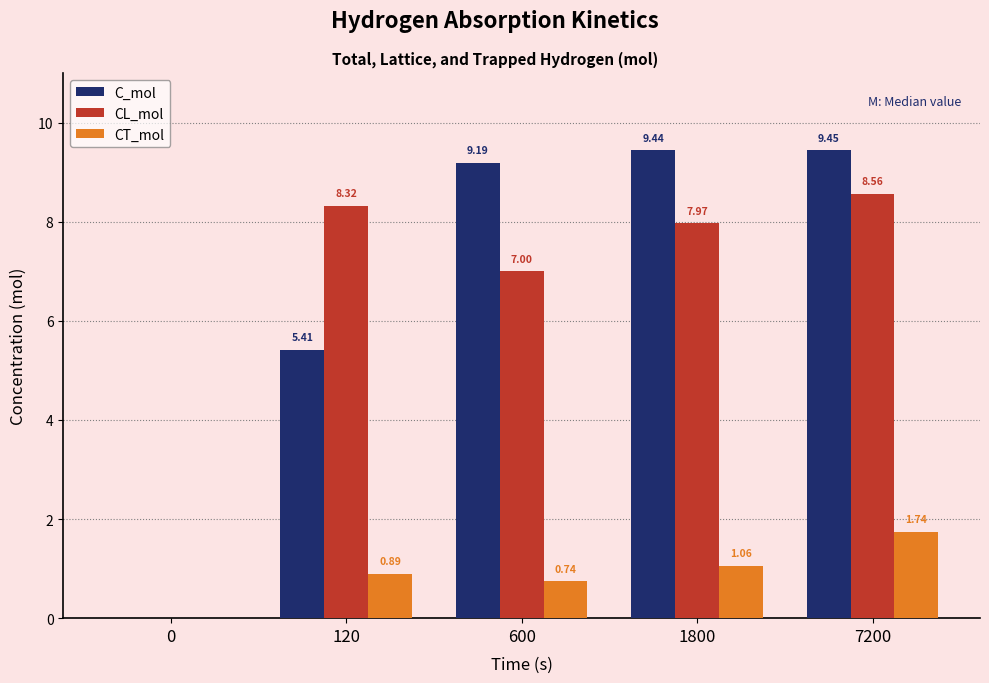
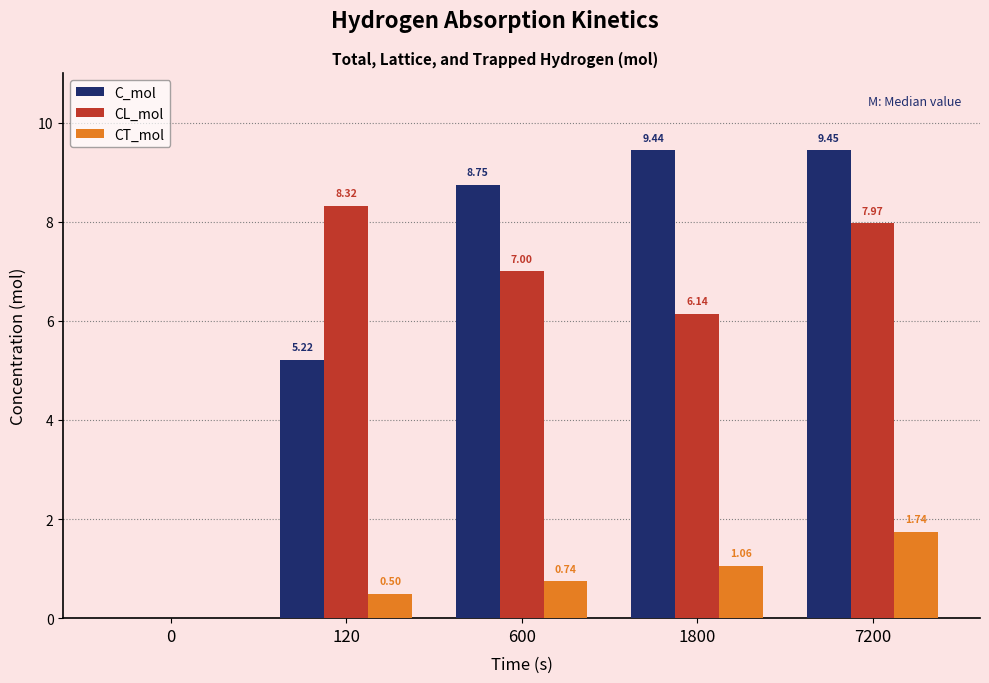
  {
    "C_mol": {
-     "120": 5.41,
-     "600": 9.19,
+     "120": 5.22,
+     "600": 8.75,
      "1800": 9.44,
      "7200": 9.45
    },
    "CL_mol": {
      "120": 8.32,
      "600": 7.00,
-     "1800": 7.97,
-     "7200": 8.56
+     "1800": 6.14,
+     "7200": 7.97
    },
    "CT_mol": {
-     "120": 0.89,
+     "120": 0.50,
      "600": 0.74,
      "1800": 1.06,
      "7200": 1.74
    }
  }
